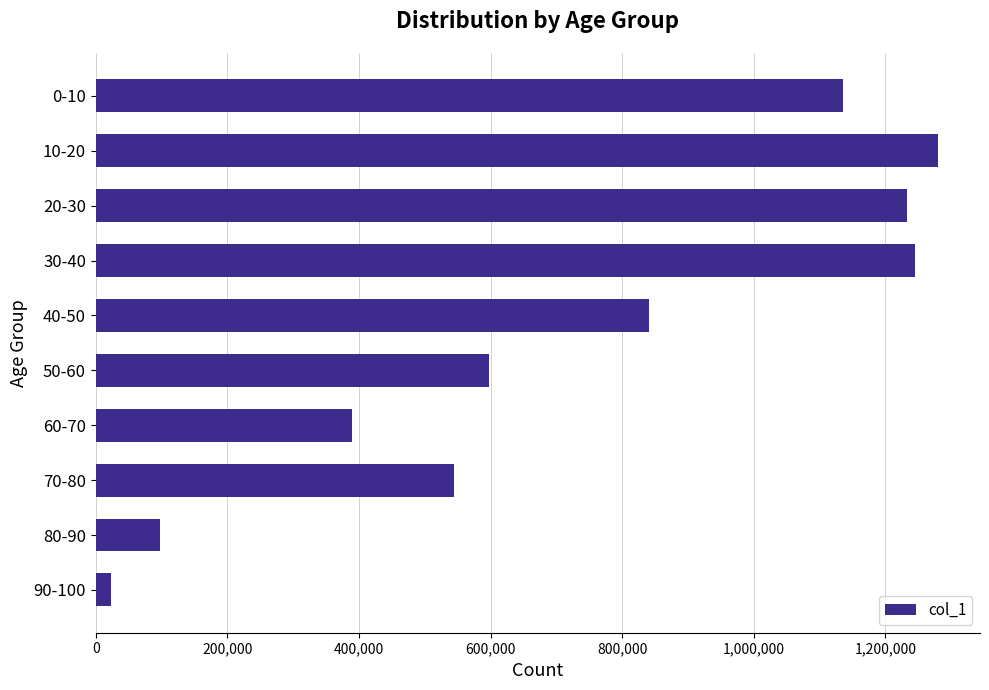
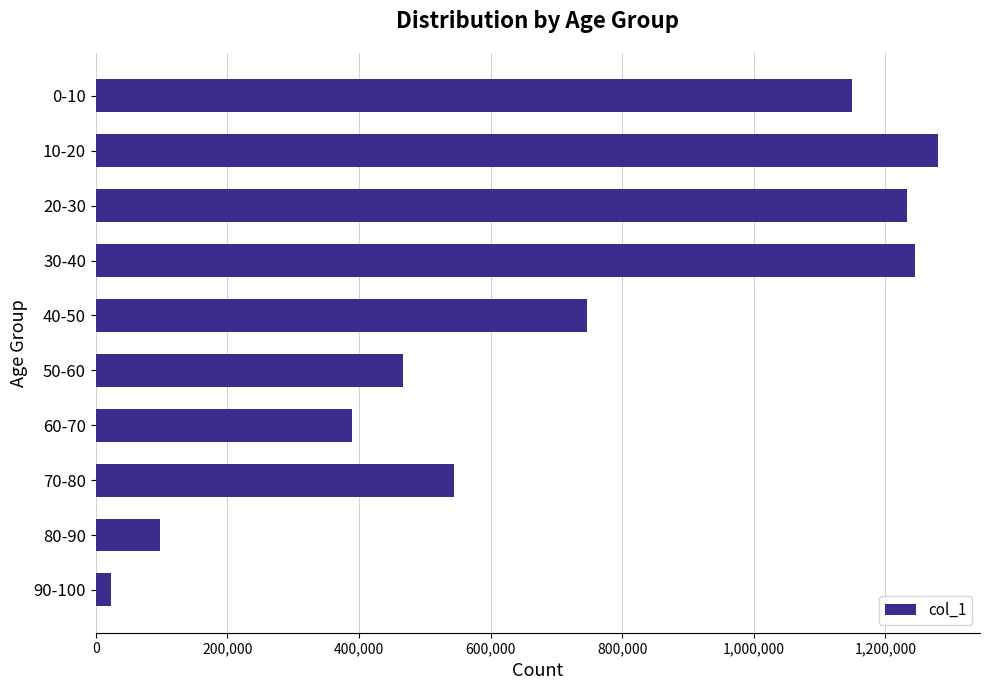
  {
-   "0-10": "1,140,000",
+   "0-10": "1,150,000",
    "10-20": "1,280,000",
    "20-30": "1,230,000",
    "30-40": "1,240,000",
-   "40-50": "840,000",
-   "50-60": "600,000",
+   "40-50": "750,000",
+   "50-60": "470,000",
    "60-70": "390,000",
    "70-80": "540,000",
    "80-90": "100,000",
    "90-100": "20,000"
  }
